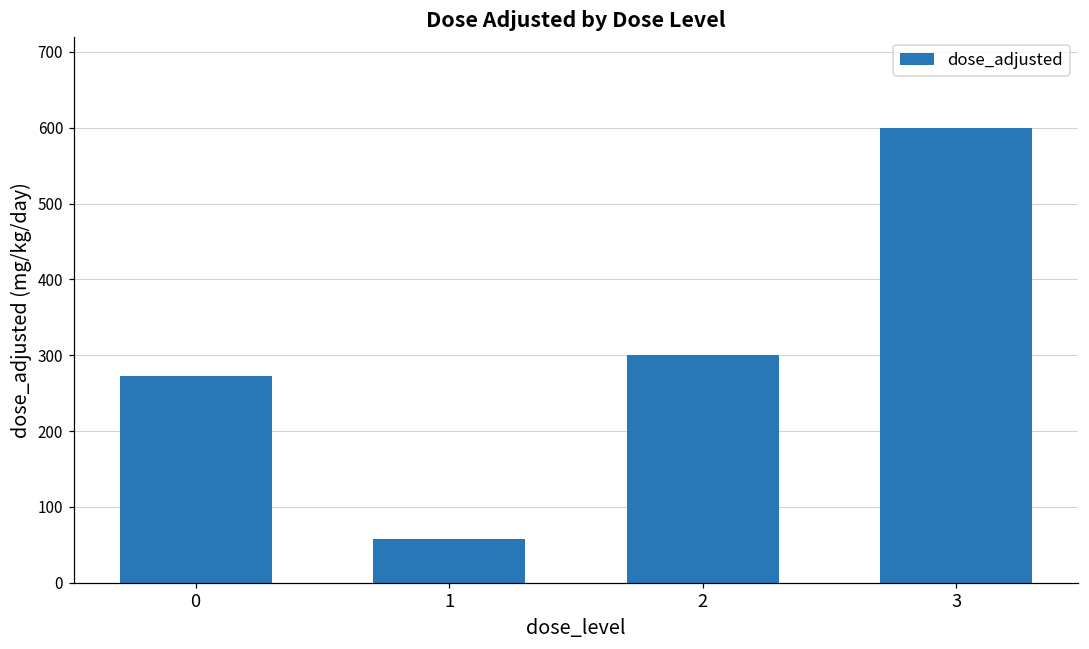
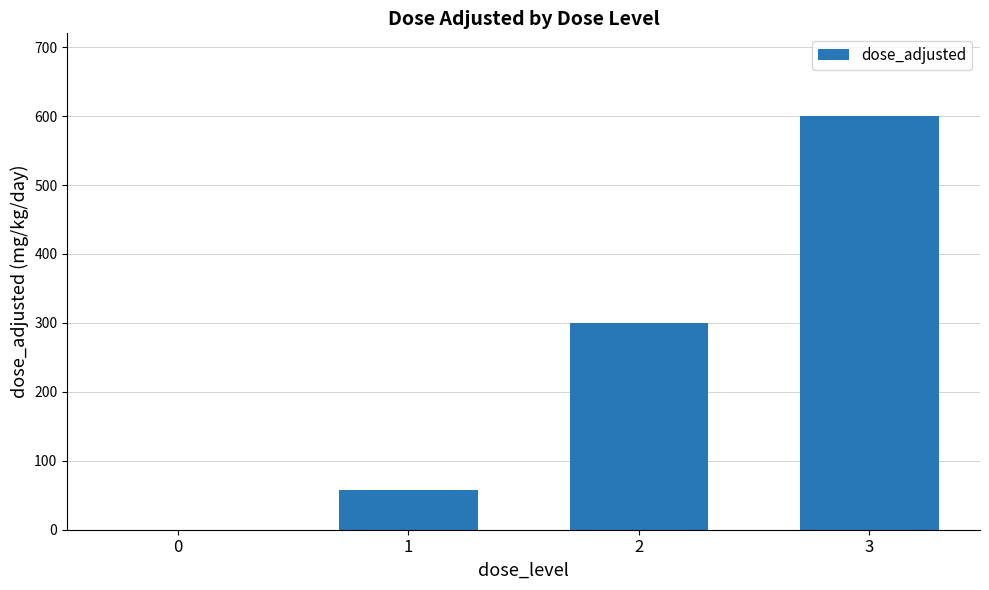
  {
-   "0": 270,
+   "0": 0,
    "1": 60,
    "2": 300,
    "3": 600
  }
